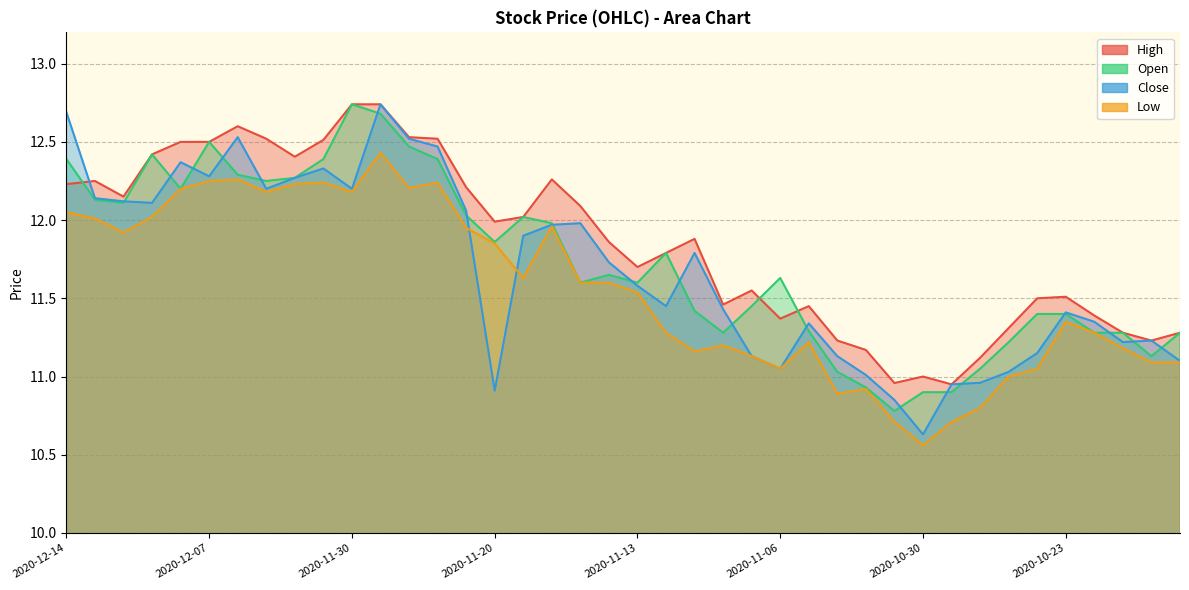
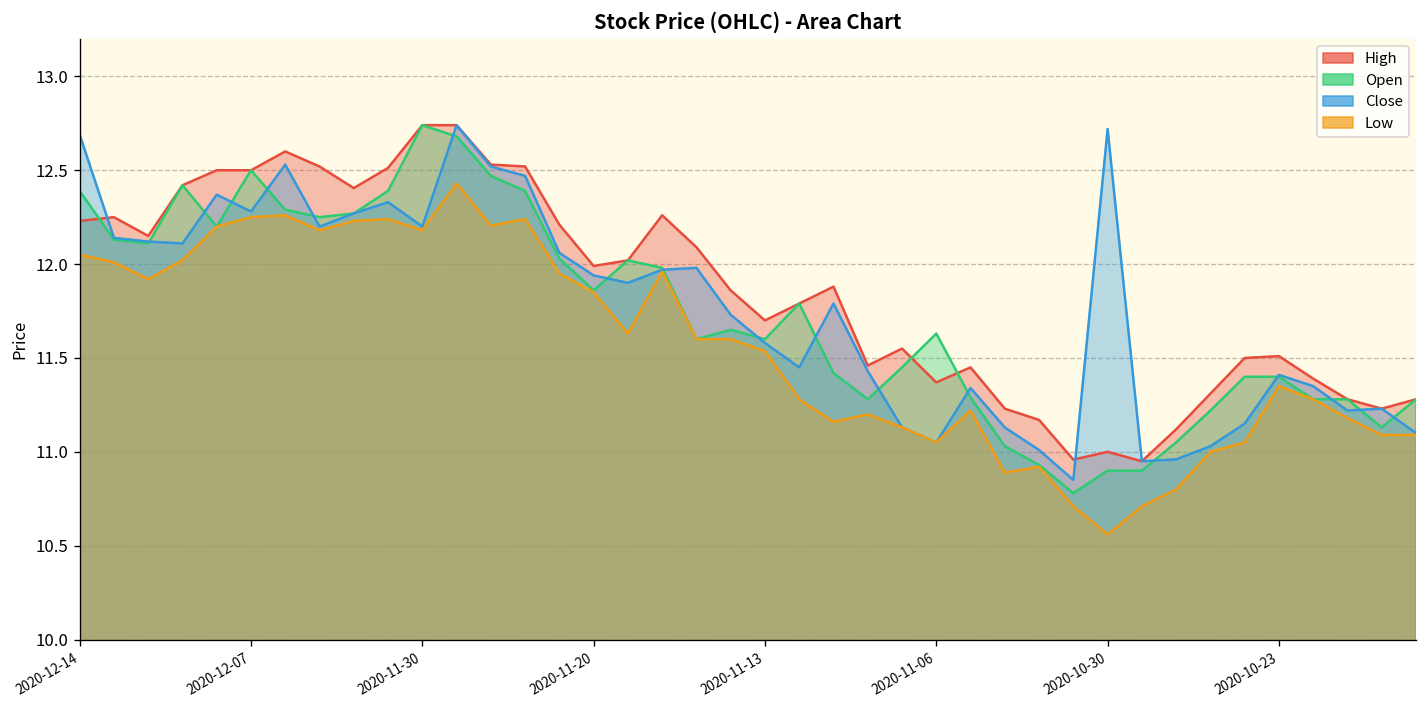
  {
    "Open": {
      "2020-12-14": 12.39,
      "2020-11-13": 11.60,
      "2020-11-06": 11.63,
      "2020-10-30": 10.90
    },
    "Close": {
      "2020-12-14": 12.69,
      "2020-12-07": 12.28,
      "2020-11-30": 12.20,
-     "2020-11-20": 10.91,
+     "2020-11-20": 11.94,
      "2020-11-13": 11.58,
-     "2020-10-30": 10.63
+     "2020-10-30": 12.72
    }
  }
